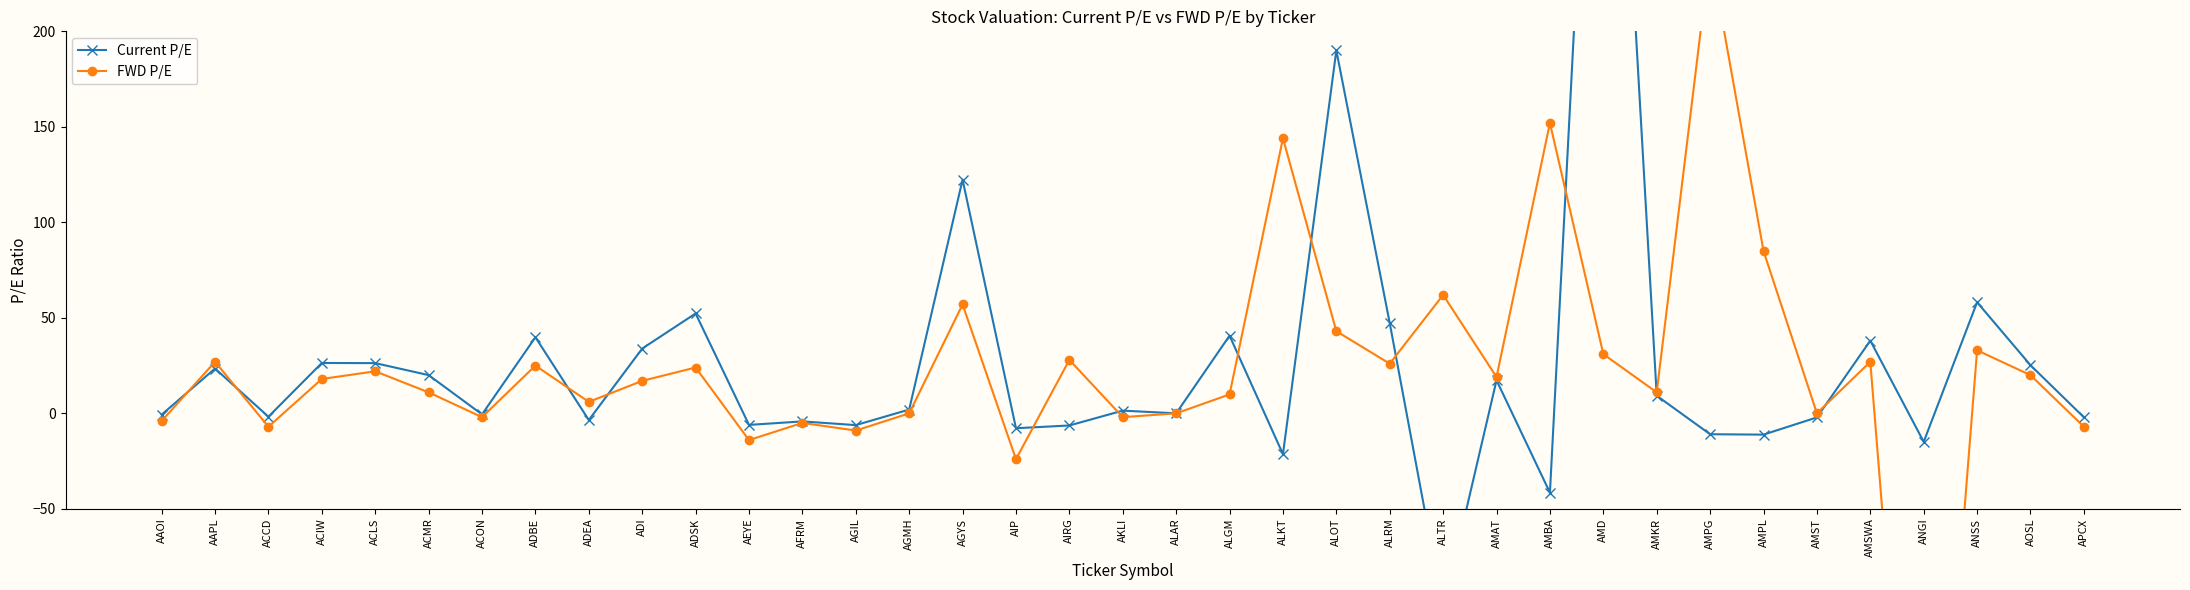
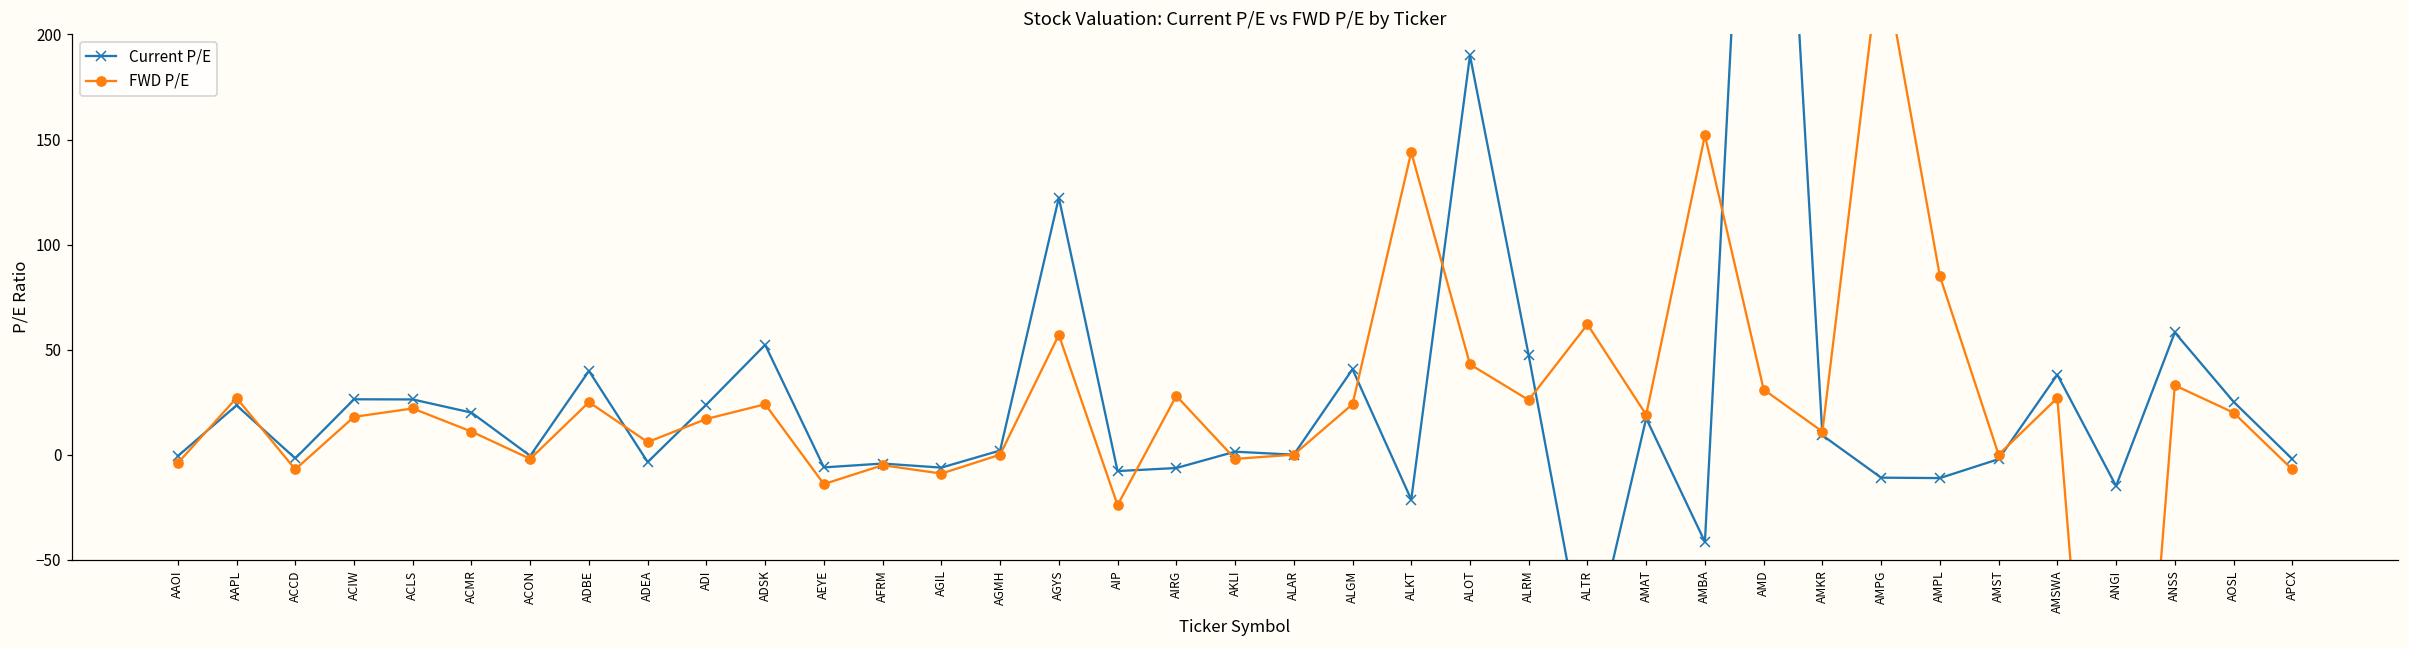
  {
    "Current P/E": {
      "AAOI": -1,
      "AAPL": 23,
      "ACCD": -2,
      "ACIW": 26,
      "ACLS": 26,
      "ACMR": 20,
      "ACON": -1,
      "ADBE": 40,
      "ADEA": -4,
-     "ADI": 34,
+     "ADI": 24,
      "ADSK": 52,
      "AEYE": -6,
      "AGIL": -6,
      "AGMH": 2,
      "AGYS": 122,
      "AIP": -8,
      "AIRG": -6,
      "AKLI": 1,
      "ALGM": 41,
      "ALKT": -21,
      "ALOT": 190,
      "ALRM": 47,
      "AMAT": 17,
      "AMBA": -42,
      "AMKR": 9,
      "AMPG": -11,
      "AMPL": -11,
      "AMST": -2,
      "AMSWA": 38,
      "ANGI": -15,
      "ANSS": 58,
      "AOSL": 25,
      "APCX": -2
    },
    "FWD P/E": {
      "AAOI": -4,
      "AAPL": 27,
      "ACCD": -7,
      "ACIW": 18,
      "ACLS": 22,
      "ACMR": 11,
      "ACON": -2,
      "ADBE": 25,
      "ADEA": 6,
      "ADI": 17,
      "ADSK": 24,
      "AEYE": -14,
      "AGIL": -9,
      "AGMH": 0,
      "AGYS": 57,
      "AIP": -24,
      "AIRG": 28,
      "AKLI": -2,
-     "ALGM": 10,
+     "ALGM": 24,
      "ALKT": 144,
      "ALOT": 43,
      "ALRM": 26,
      "ALTR": 62,
      "AMAT": 19,
      "AMBA": 152,
      "AMD": 31,
      "AMKR": 11,
      "AMPL": 85,
      "AMST": 0,
      "AMSWA": 27,
      "ANSS": 33,
      "AOSL": 20,
      "APCX": -7
    }
  }
